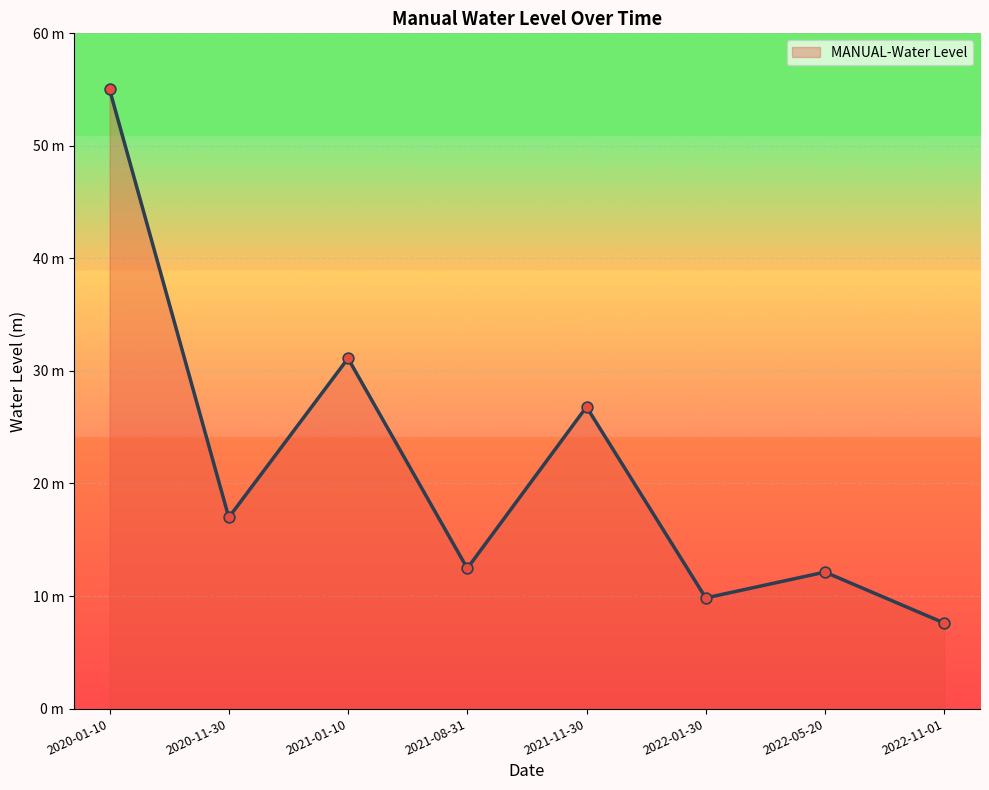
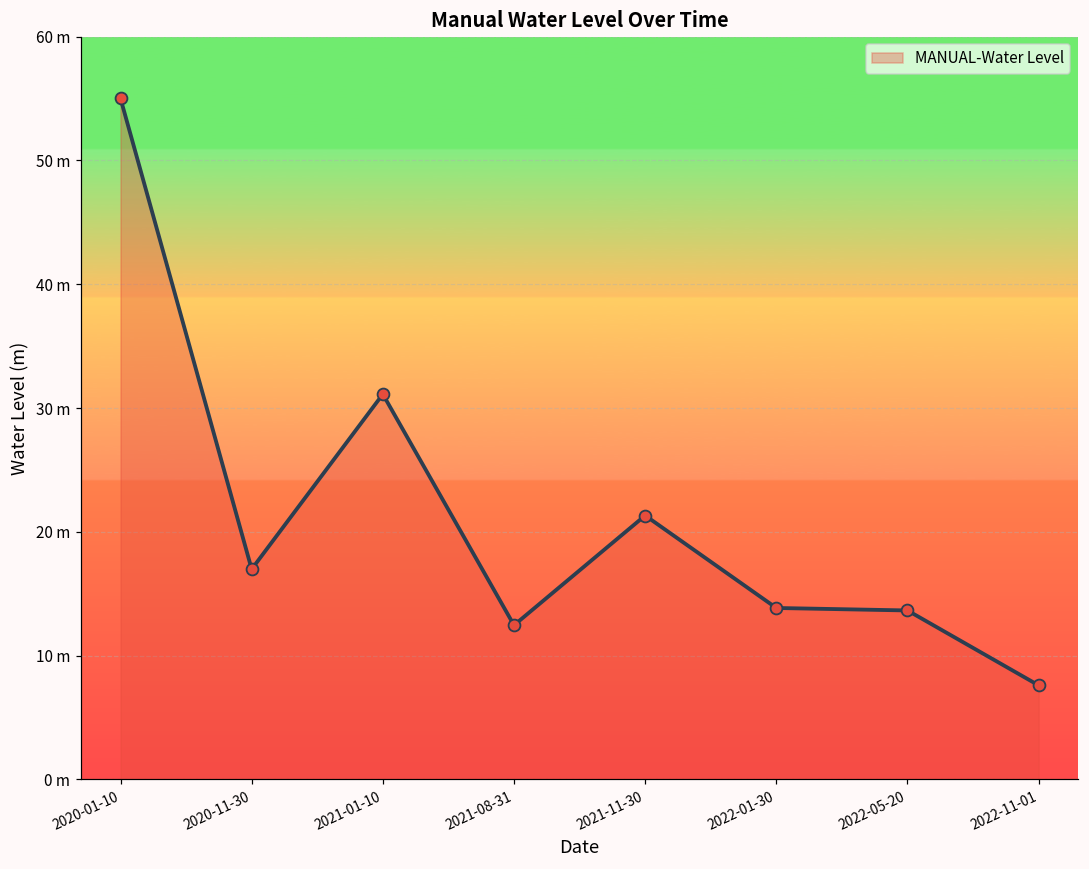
  {
    "2020-01-10": "55.0 m",
    "2020-11-30": "17.0 m",
    "2021-01-10": "31.1 m",
    "2021-08-31": "12.5 m",
-   "2021-11-30": "26.8 m",
-   "2022-01-30": "9.8 m",
-   "2022-05-20": "12.1 m",
+   "2021-11-30": "21.3 m",
+   "2022-01-30": "13.9 m",
+   "2022-05-20": "13.6 m",
    "2022-11-01": "7.6 m"
  }
